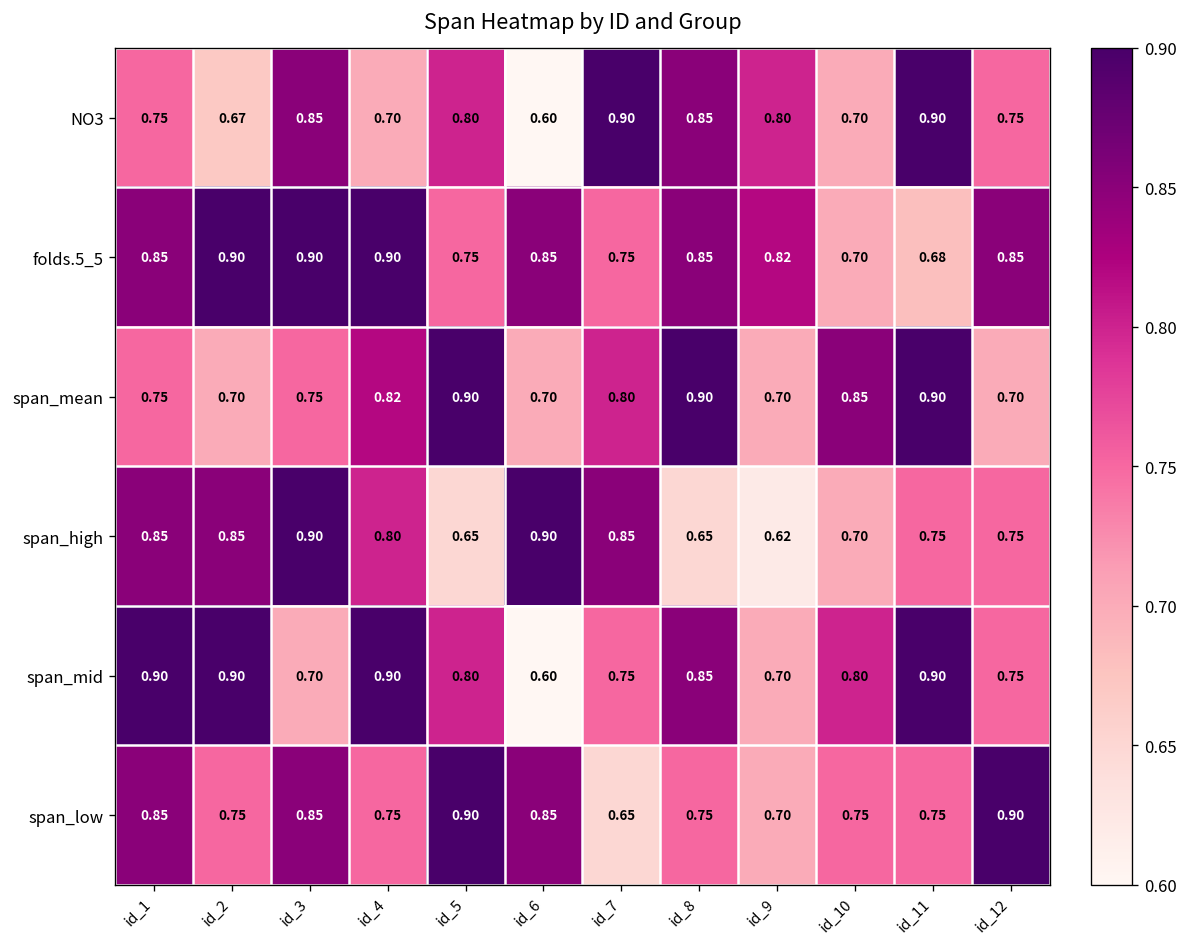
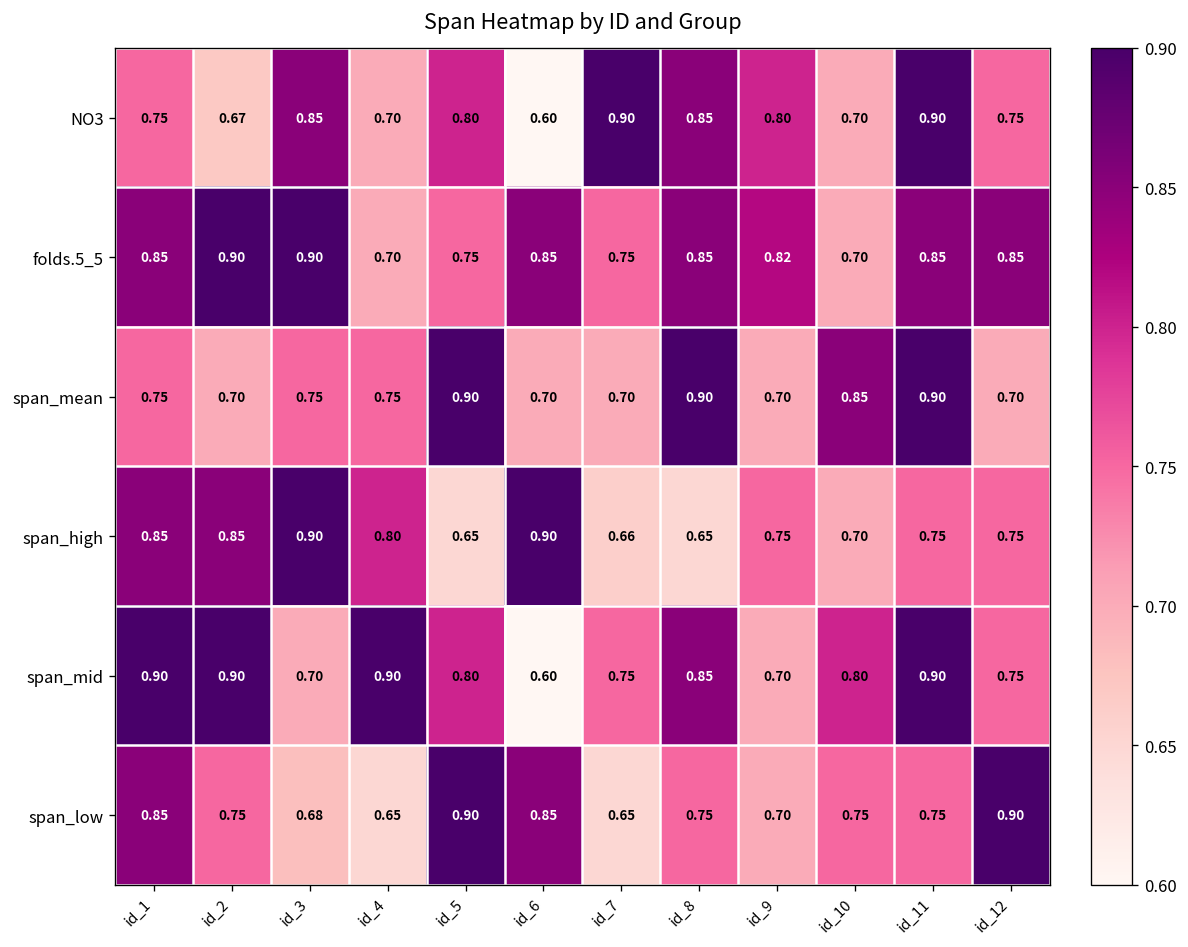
  {
    "NO3": {
      "id_1": 0.75,
      "id_2": 0.67,
      "id_3": 0.85,
      "id_4": 0.70,
      "id_5": 0.80,
      "id_6": 0.60,
      "id_7": 0.90,
      "id_8": 0.85,
      "id_9": 0.80,
      "id_10": 0.70,
      "id_11": 0.90,
      "id_12": 0.75
    },
    "folds.5_5": {
      "id_1": 0.85,
      "id_2": 0.90,
      "id_3": 0.90,
-     "id_4": 0.90,
+     "id_4": 0.70,
      "id_5": 0.75,
      "id_6": 0.85,
      "id_7": 0.75,
      "id_8": 0.85,
      "id_9": 0.82,
      "id_10": 0.70,
-     "id_11": 0.68,
+     "id_11": 0.85,
      "id_12": 0.85
    },
    "span_mean": {
      "id_1": 0.75,
      "id_2": 0.70,
      "id_3": 0.75,
-     "id_4": 0.82,
+     "id_4": 0.75,
      "id_5": 0.90,
      "id_6": 0.70,
-     "id_7": 0.80,
+     "id_7": 0.70,
      "id_8": 0.90,
      "id_9": 0.70,
      "id_10": 0.85,
      "id_11": 0.90,
      "id_12": 0.70
    },
    "span_high": {
      "id_1": 0.85,
      "id_2": 0.85,
      "id_3": 0.90,
      "id_4": 0.80,
      "id_5": 0.65,
      "id_6": 0.90,
-     "id_7": 0.85,
+     "id_7": 0.66,
      "id_8": 0.65,
-     "id_9": 0.62,
+     "id_9": 0.75,
      "id_10": 0.70,
      "id_11": 0.75,
      "id_12": 0.75
    },
    "span_mid": {
      "id_1": 0.90,
      "id_2": 0.90,
      "id_3": 0.70,
      "id_4": 0.90,
      "id_5": 0.80,
      "id_6": 0.60,
      "id_7": 0.75,
      "id_8": 0.85,
      "id_9": 0.70,
      "id_10": 0.80,
      "id_11": 0.90,
      "id_12": 0.75
    },
    "span_low": {
      "id_1": 0.85,
      "id_2": 0.75,
-     "id_3": 0.85,
-     "id_4": 0.75,
+     "id_3": 0.68,
+     "id_4": 0.65,
      "id_5": 0.90,
      "id_6": 0.85,
      "id_7": 0.65,
      "id_8": 0.75,
      "id_9": 0.70,
      "id_10": 0.75,
      "id_11": 0.75,
      "id_12": 0.90
    }
  }
